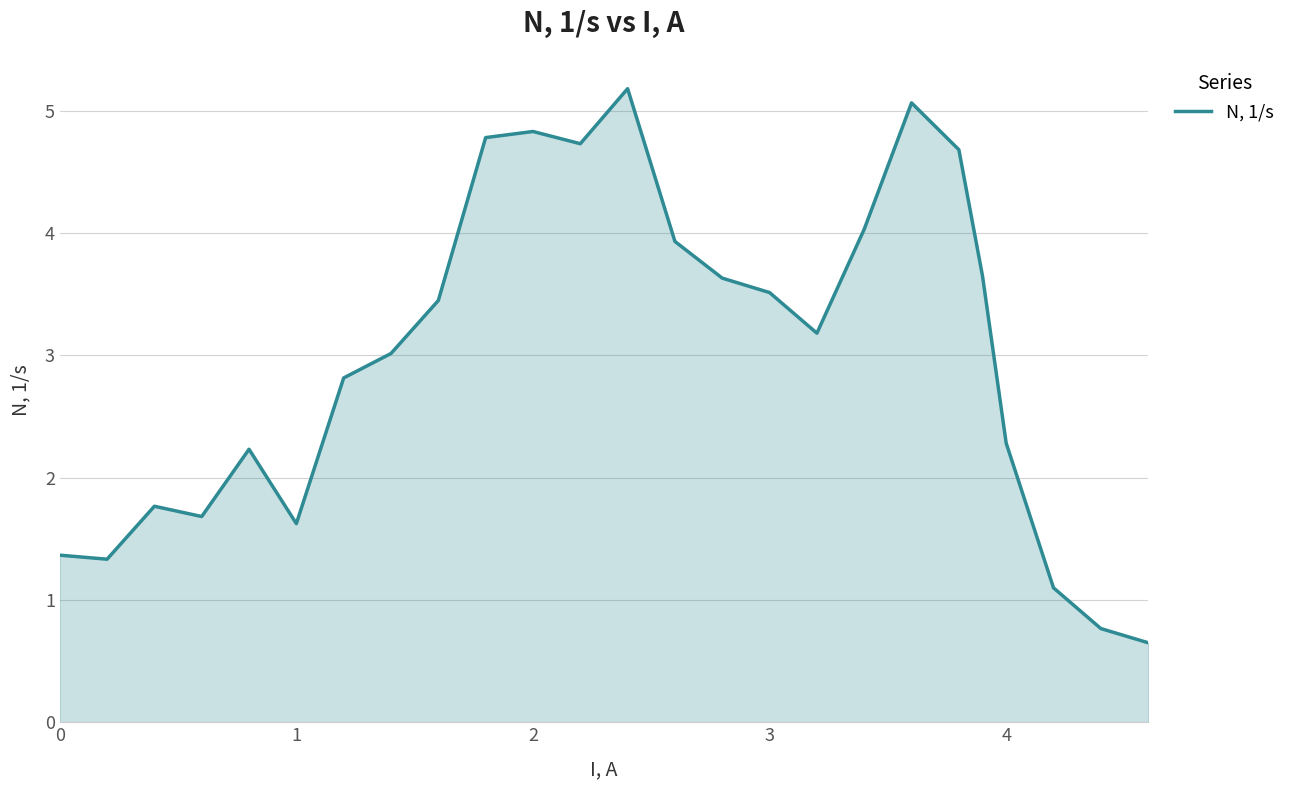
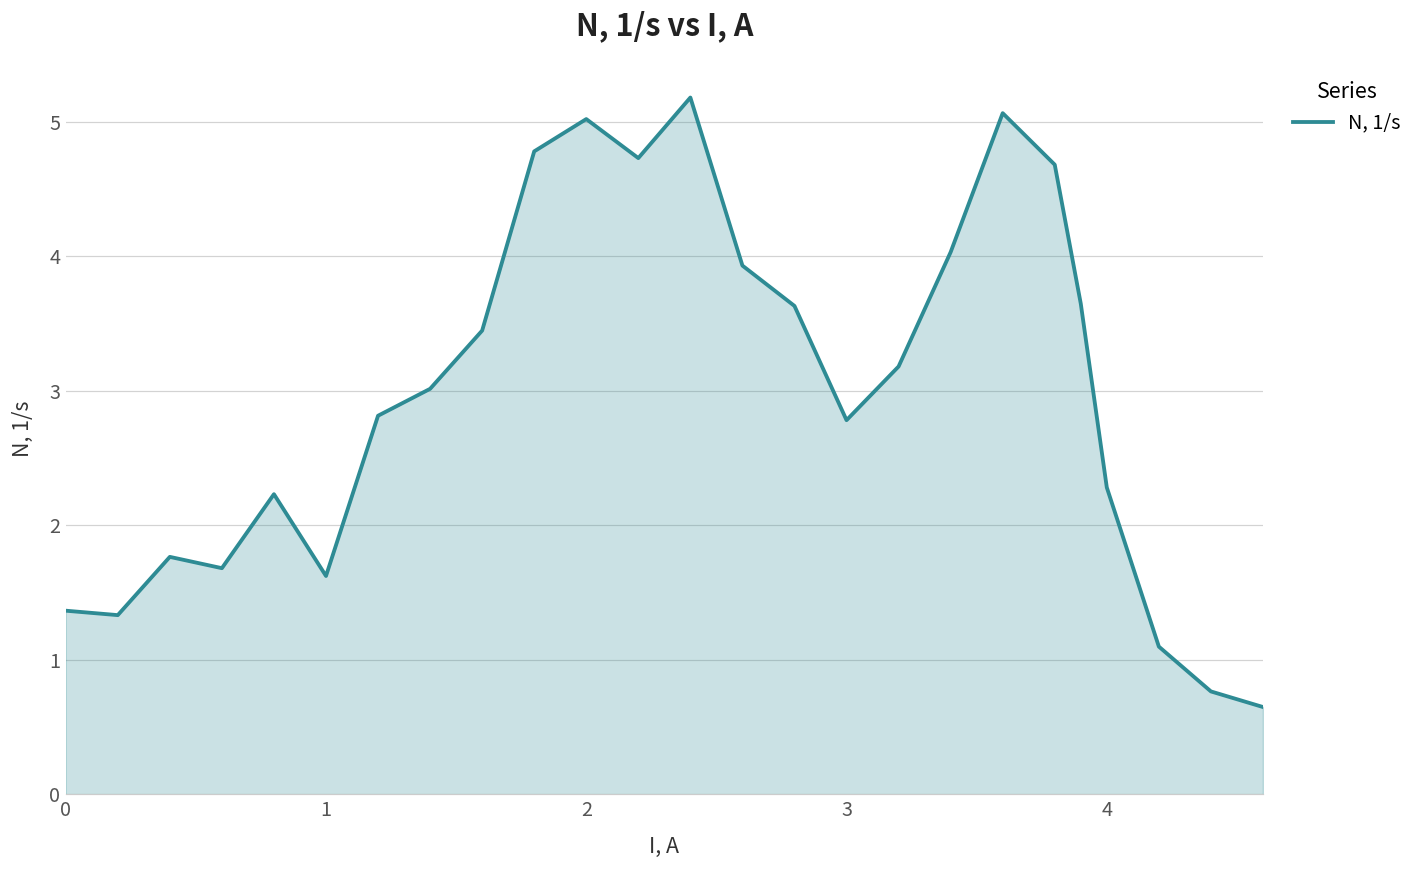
  {
    "0": 1.37,
    "1": 1.62,
-   "2": 4.83,
-   "3": 3.51,
+   "2": 5.02,
+   "3": 2.78,
    "4": 2.28
  }
